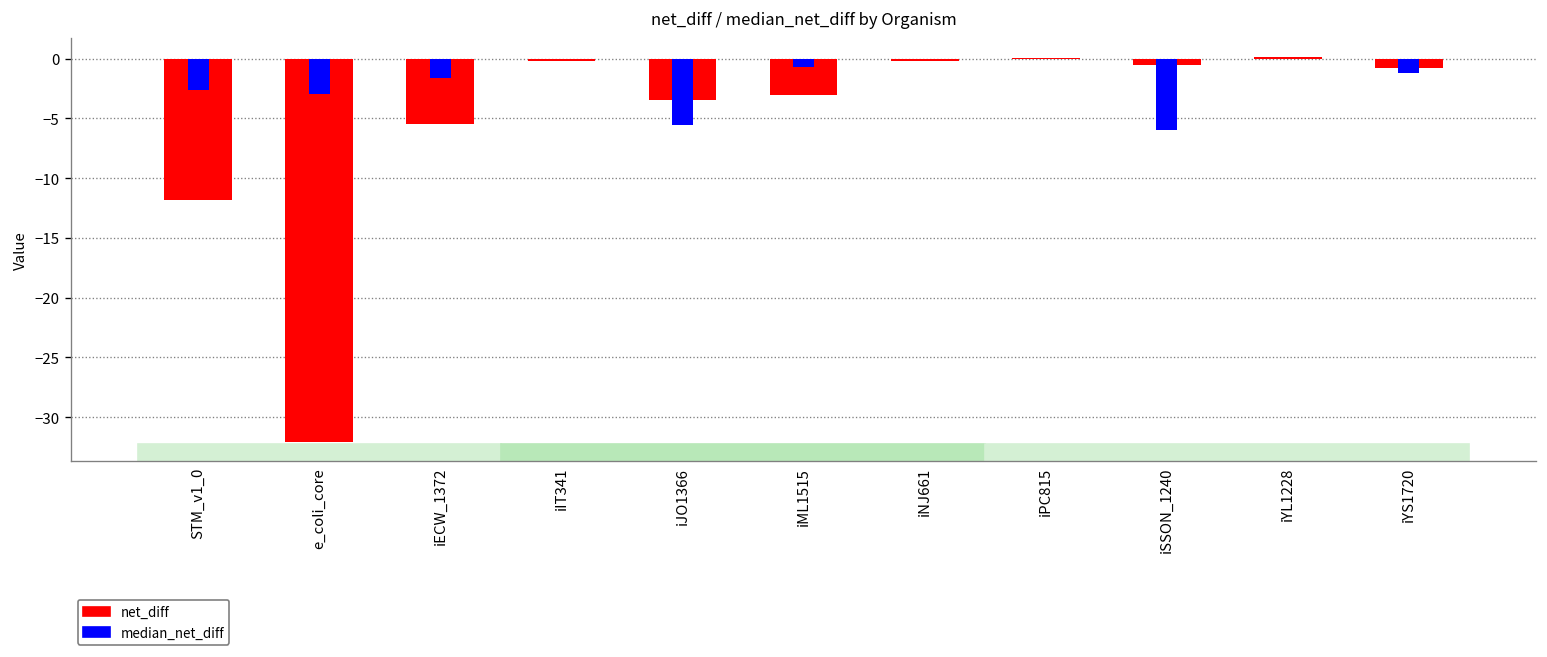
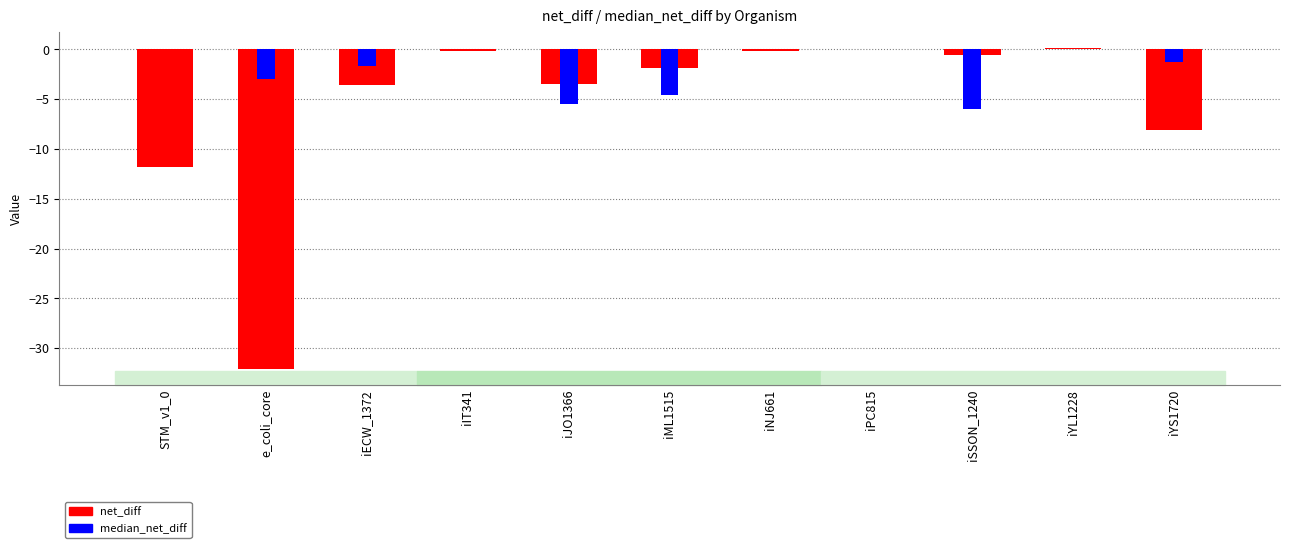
  {
    "net_diff": {
      "STM_v1_0": -12,
      "e_coli_core": -32,
-     "iECW_1372": -5,
-     "iML1515": -3,
-     "iYS1720": -1
+     "iECW_1372": -4,
+     "iML1515": -2,
+     "iYS1720": -8
    },
    "median_net_diff": {
-     "STM_v1_0": -3,
+     "STM_v1_0": 0,
      "iJO1366": -6,
-     "iML1515": -1,
+     "iML1515": -5,
      "iSSON_1240": -6
    }
  }
